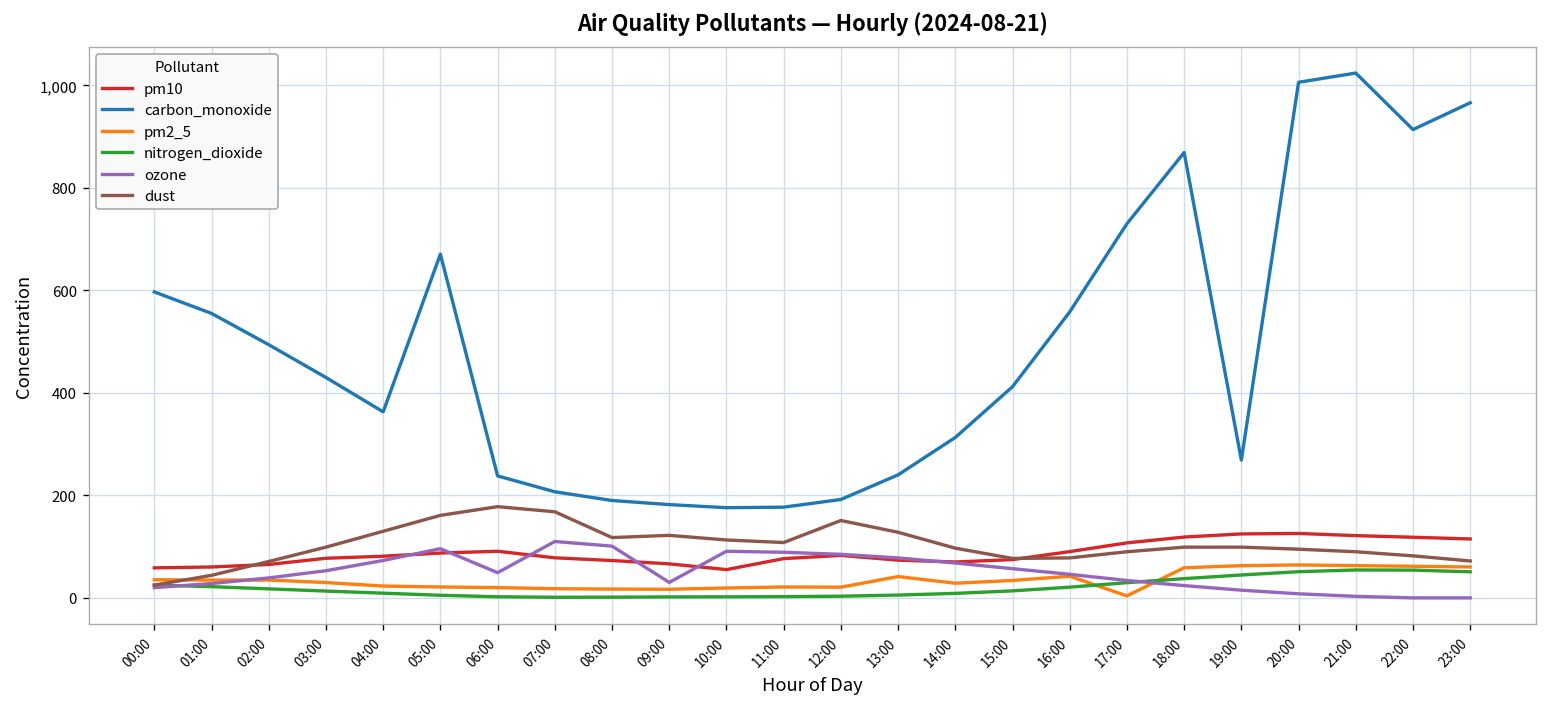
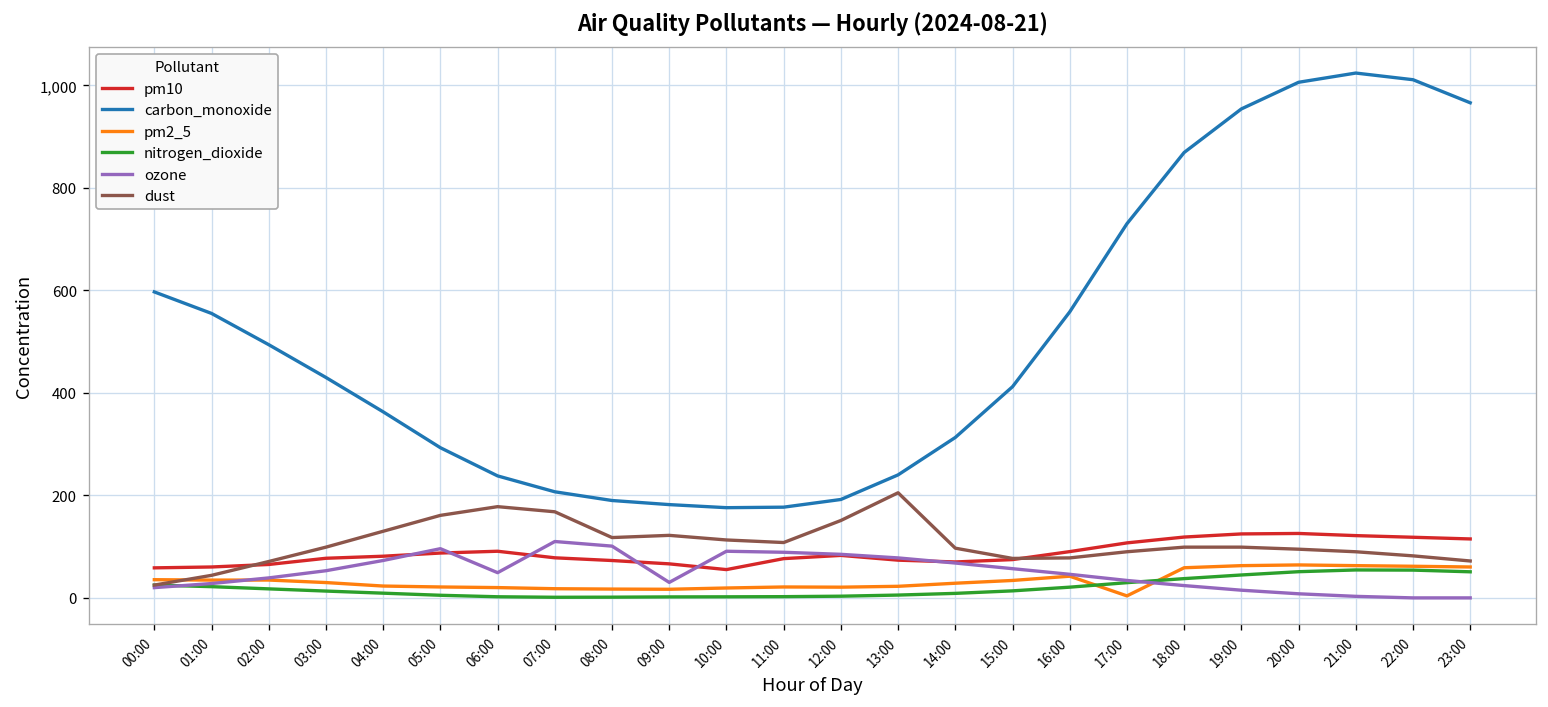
  {
    "pm10": {
      "00:00": "60",
      "01:00": "60",
      "03:00": "80",
      "04:00": "80",
      "05:00": "90",
      "06:00": "90",
      "07:00": "80",
      "08:00": "70",
      "09:00": "70",
      "10:00": "60",
      "11:00": "80",
      "16:00": "90",
      "17:00": "110",
      "18:00": "120",
      "19:00": "120",
      "20:00": "130",
      "21:00": "120",
      "22:00": "120",
      "23:00": "120"
    },
    "carbon_monoxide": {
      "00:00": "600",
      "01:00": "560",
      "02:00": "490",
      "03:00": "430",
      "04:00": "360",
-     "05:00": "670",
+     "05:00": "290",
      "06:00": "240",
      "07:00": "210",
      "08:00": "190",
      "09:00": "180",
      "10:00": "180",
      "11:00": "180",
      "12:00": "190",
      "13:00": "240",
      "14:00": "310",
      "15:00": "410",
      "16:00": "560",
      "17:00": "730",
      "18:00": "870",
-     "19:00": "270",
+     "19:00": "950",
      "20:00": "1,010",
      "21:00": "1,020",
-     "22:00": "910",
+     "22:00": "1,010",
      "23:00": "970"
    },
    "pm2_5": {
      "00:00": "40",
      "01:00": "30",
      "03:00": "30",
      "04:00": "20",
      "05:00": "20",
      "06:00": "20",
      "07:00": "20",
      "08:00": "20",
      "09:00": "20",
      "10:00": "20",
      "11:00": "20",
      "12:00": "20",
-     "13:00": "40",
+     "13:00": "20",
      "14:00": "30",
      "15:00": "30",
      "17:00": "0",
      "18:00": "60",
      "19:00": "60",
      "20:00": "60",
      "21:00": "60",
      "22:00": "60",
      "23:00": "60"
    },
    "nitrogen_dioxide": {
      "01:00": "20",
      "02:00": "20",
      "03:00": "10",
      "04:00": "10",
      "05:00": "10",
      "06:00": "0",
      "07:00": "0",
      "08:00": "0",
      "09:00": "0",
      "10:00": "0",
      "11:00": "0",
      "12:00": "0",
      "13:00": "10",
      "14:00": "10",
      "15:00": "10",
      "16:00": "20",
      "18:00": "40",
      "19:00": "40",
      "20:00": "50",
      "21:00": "50",
      "22:00": "50",
      "23:00": "50"
    },
    "ozone": {
      "01:00": "30",
      "03:00": "50",
      "04:00": "70",
      "05:00": "100",
      "06:00": "50",
      "07:00": "110",
      "08:00": "100",
      "09:00": "30",
      "10:00": "90",
      "11:00": "90",
      "15:00": "60",
      "18:00": "20",
      "19:00": "20",
      "20:00": "10",
      "21:00": "0",
      "22:00": "0",
      "23:00": "0"
    },
    "dust": {
      "01:00": "40",
      "03:00": "100",
      "04:00": "130",
      "05:00": "160",
      "06:00": "180",
      "07:00": "170",
      "08:00": "120",
      "09:00": "120",
      "10:00": "110",
      "11:00": "110",
      "12:00": "150",
-     "13:00": "130",
+     "13:00": "210",
      "14:00": "100",
      "16:00": "80",
      "17:00": "90",
      "18:00": "100",
      "19:00": "100",
      "20:00": "100",
      "21:00": "90",
      "22:00": "80",
      "23:00": "70"
    }
  }
